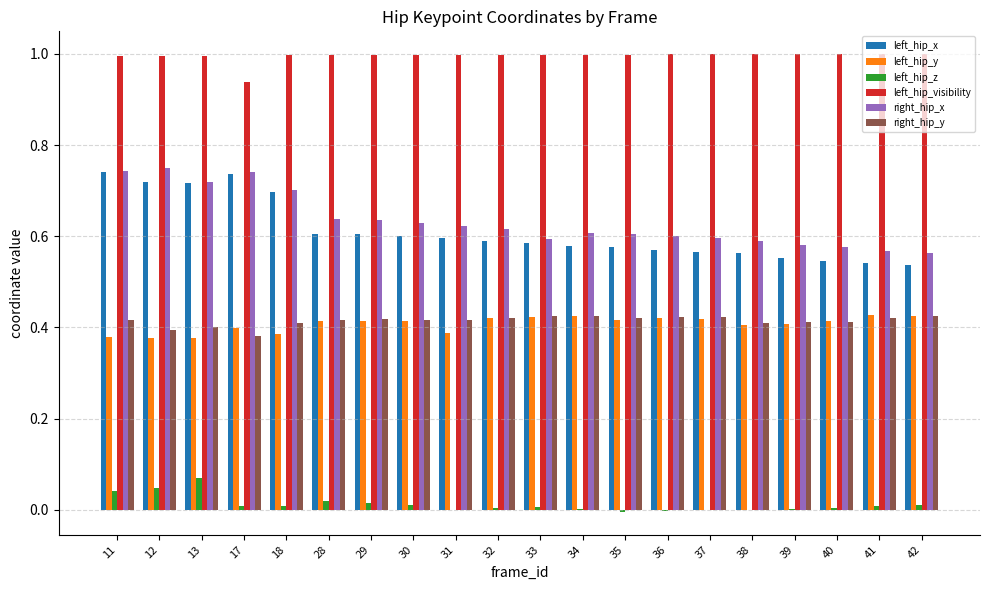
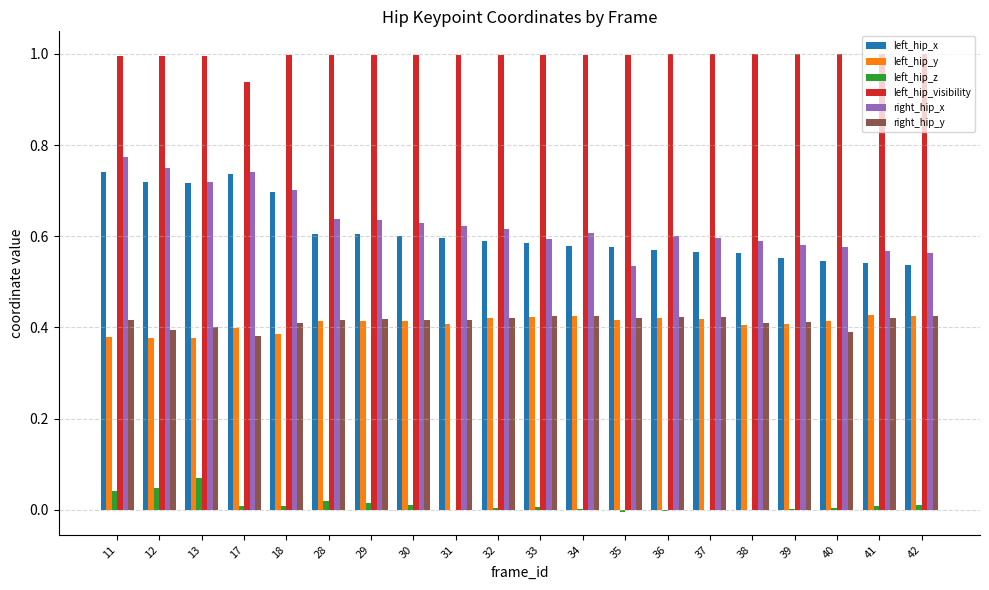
  {
    "left_hip_x": {
      "11": 0.74,
      "12": 0.72,
      "13": 0.72,
      "17": 0.74,
      "18": 0.70,
      "28": 0.61,
      "29": 0.61,
      "30": 0.60,
      "31": 0.60,
      "32": 0.59,
      "33": 0.58,
      "34": 0.58,
      "35": 0.58,
      "36": 0.57,
      "37": 0.57,
      "38": 0.56,
      "39": 0.55,
      "40": 0.55,
      "41": 0.54,
      "42": 0.54
    },
    "left_hip_y": {
      "11": 0.38,
      "12": 0.38,
      "13": 0.38,
      "17": 0.40,
      "18": 0.39,
      "28": 0.41,
      "29": 0.41,
      "30": 0.41,
-     "31": 0.39,
+     "31": 0.41,
      "32": 0.42,
      "33": 0.42,
      "34": 0.42,
      "35": 0.42,
      "36": 0.42,
      "37": 0.42,
      "38": 0.40,
      "39": 0.41,
      "40": 0.41,
      "41": 0.43,
      "42": 0.43
    },
    "left_hip_z": {
      "11": 0.04,
      "12": 0.05,
      "13": 0.07,
      "17": 0.01,
      "18": 0.01,
      "28": 0.02,
      "29": 0.01,
      "30": 0.01,
      "41": 0.01,
      "42": 0.01
    },
    "left_hip_visibility": {
      "11": 1.00,
      "12": 1.00,
      "13": 1.00,
      "17": 0.94,
      "18": 1.00,
      "28": 1.00,
      "29": 1.00,
      "30": 1.00,
      "31": 1.00,
      "32": 1.00,
      "33": 1.00,
      "34": 1.00,
      "35": 1.00,
      "36": 1.00,
      "37": 1.00,
      "38": 1.00,
      "39": 1.00,
      "40": 1.00
    },
    "right_hip_x": {
-     "11": 0.74,
+     "11": 0.77,
      "12": 0.75,
      "13": 0.72,
      "17": 0.74,
      "18": 0.70,
      "28": 0.64,
      "29": 0.63,
      "30": 0.63,
      "31": 0.62,
      "32": 0.62,
      "33": 0.59,
      "34": 0.61,
-     "35": 0.61,
+     "35": 0.53,
      "36": 0.60,
      "37": 0.60,
      "38": 0.59,
      "39": 0.58,
      "40": 0.58,
      "41": 0.57,
      "42": 0.56
    },
    "right_hip_y": {
      "11": 0.42,
      "12": 0.40,
      "13": 0.40,
      "17": 0.38,
      "18": 0.41,
      "28": 0.42,
      "29": 0.42,
      "30": 0.42,
      "31": 0.42,
      "32": 0.42,
      "33": 0.42,
      "34": 0.42,
      "35": 0.42,
      "36": 0.42,
      "37": 0.42,
      "38": 0.41,
      "39": 0.41,
-     "40": 0.41,
+     "40": 0.39,
      "41": 0.42,
      "42": 0.42
    }
  }
